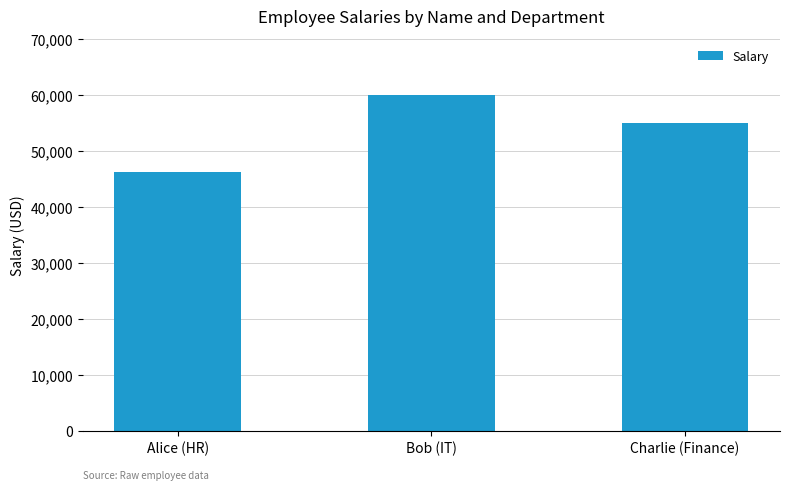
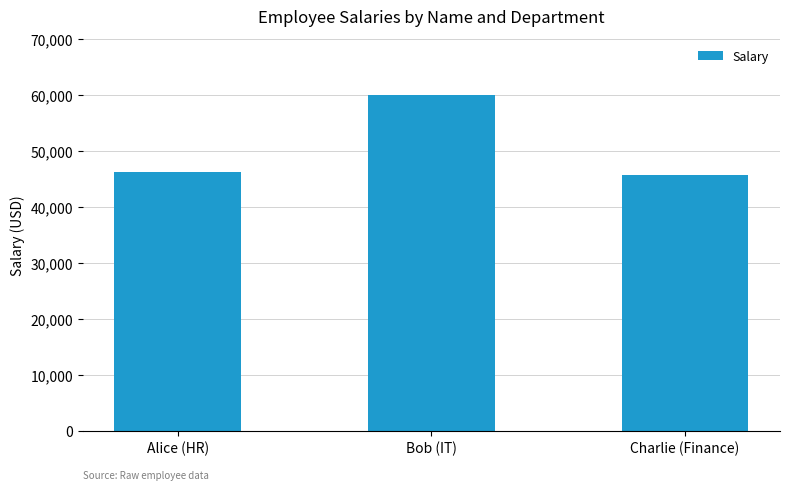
  {
    "Alice (HR)": "46,000",
    "Bob (IT)": "60,000",
-   "Charlie (Finance)": "55,000"
+   "Charlie (Finance)": "46,000"
  }
